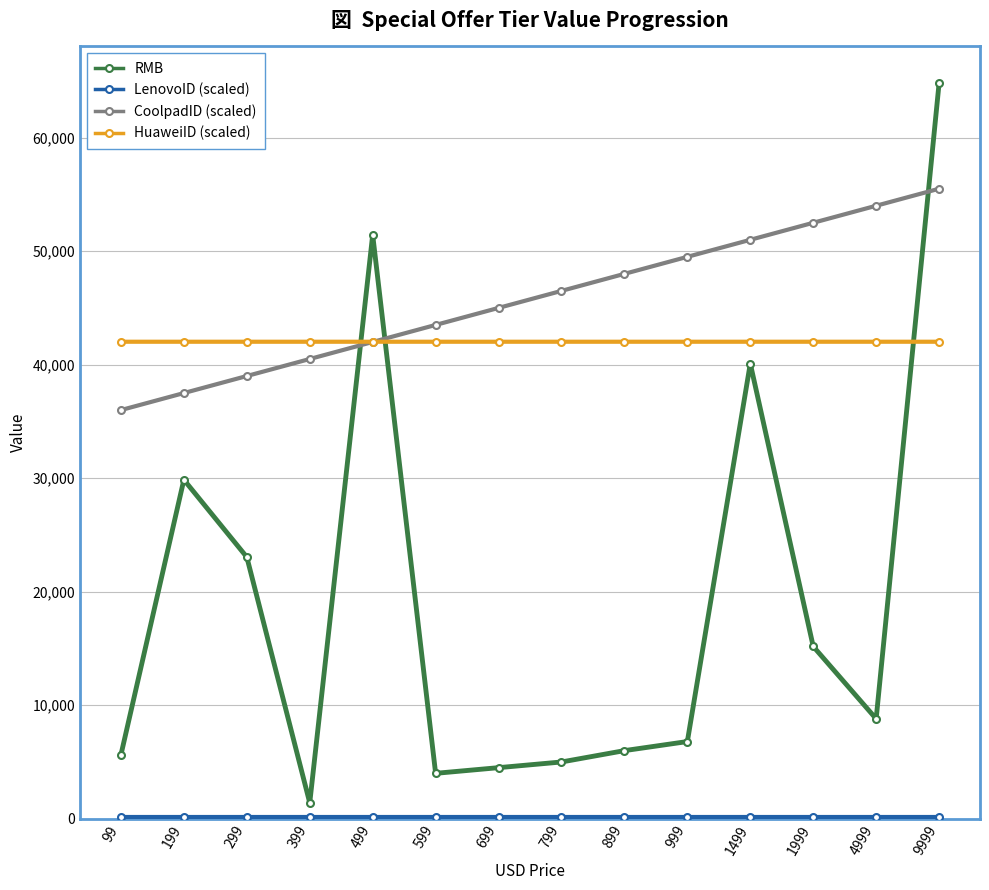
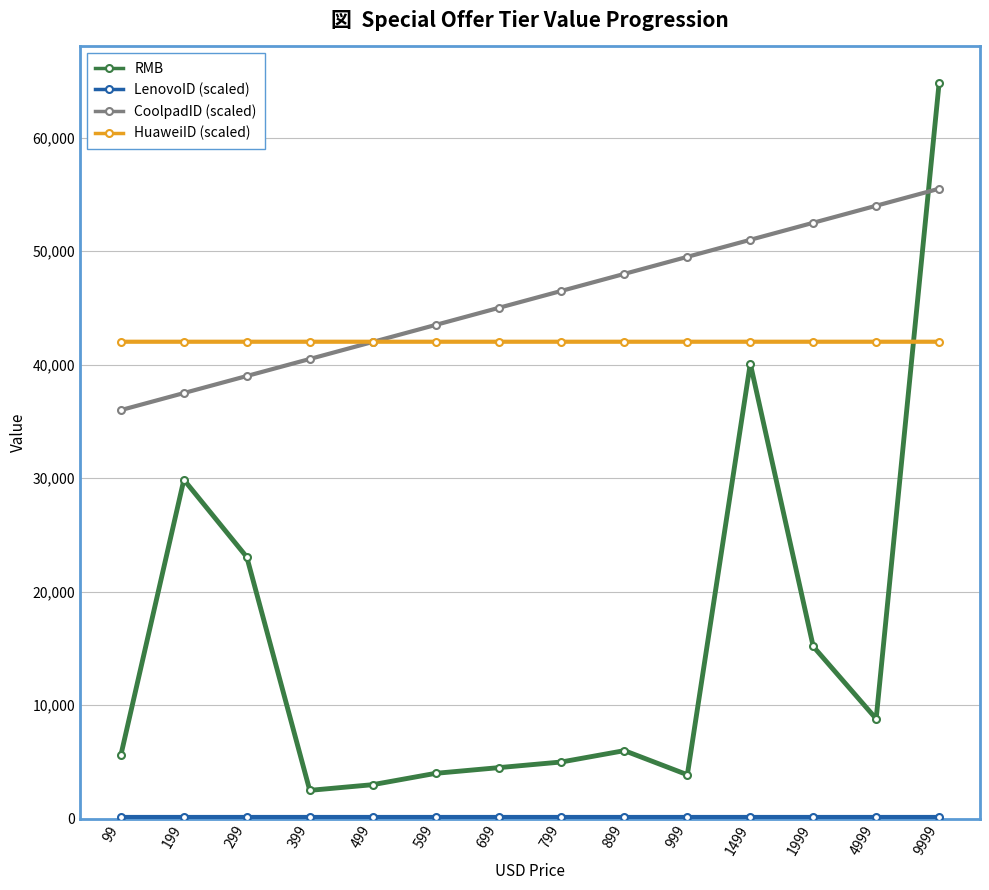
  {
    "RMB": {
      "99": "5,600",
      "199": "29,900",
      "299": "23,000",
-     "399": "1,400",
-     "499": "51,400",
+     "399": "2,500",
+     "499": "3,000",
      "599": "4,000",
      "699": "4,500",
      "799": "5,000",
      "899": "6,000",
-     "999": "6,800",
+     "999": "3,900",
      "1499": "40,100",
      "1999": "15,200",
      "4999": "8,800",
      "9999": "64,800"
    },
    "LenovoID (scaled)": {
      "99": "100",
      "199": "100",
      "299": "100",
      "399": "100",
      "499": "100",
      "599": "100",
      "699": "100",
      "799": "100",
      "899": "100",
      "999": "100",
      "1499": "100",
      "1999": "100",
      "4999": "100",
      "9999": "100"
    },
    "CoolpadID (scaled)": {
      "99": "36,000",
      "199": "37,500",
      "299": "39,000",
      "399": "40,500",
      "599": "43,500",
      "699": "45,000",
      "799": "46,500",
      "899": "48,000",
      "999": "49,500",
      "1499": "51,000",
      "1999": "52,500",
      "4999": "54,000",
      "9999": "55,500"
    },
    "HuaweiID (scaled)": {
      "99": "42,000",
      "199": "42,000",
      "299": "42,000",
      "399": "42,000",
      "599": "42,000",
      "699": "42,000",
      "799": "42,000",
      "899": "42,000",
      "999": "42,000",
      "1499": "42,000",
      "1999": "42,000",
      "4999": "42,000",
      "9999": "42,000"
    }
  }
